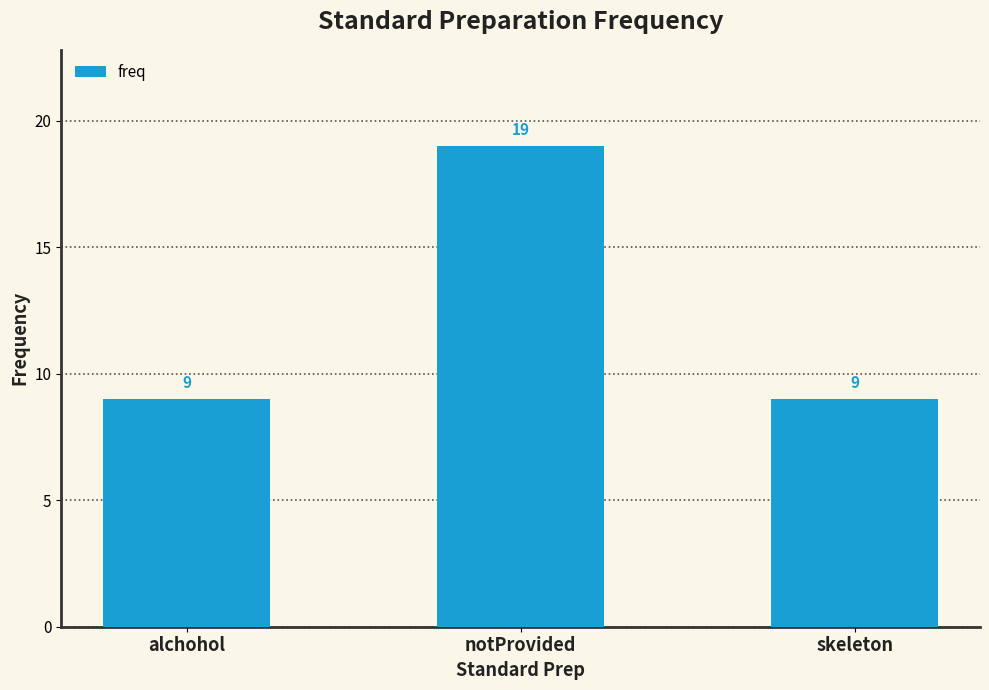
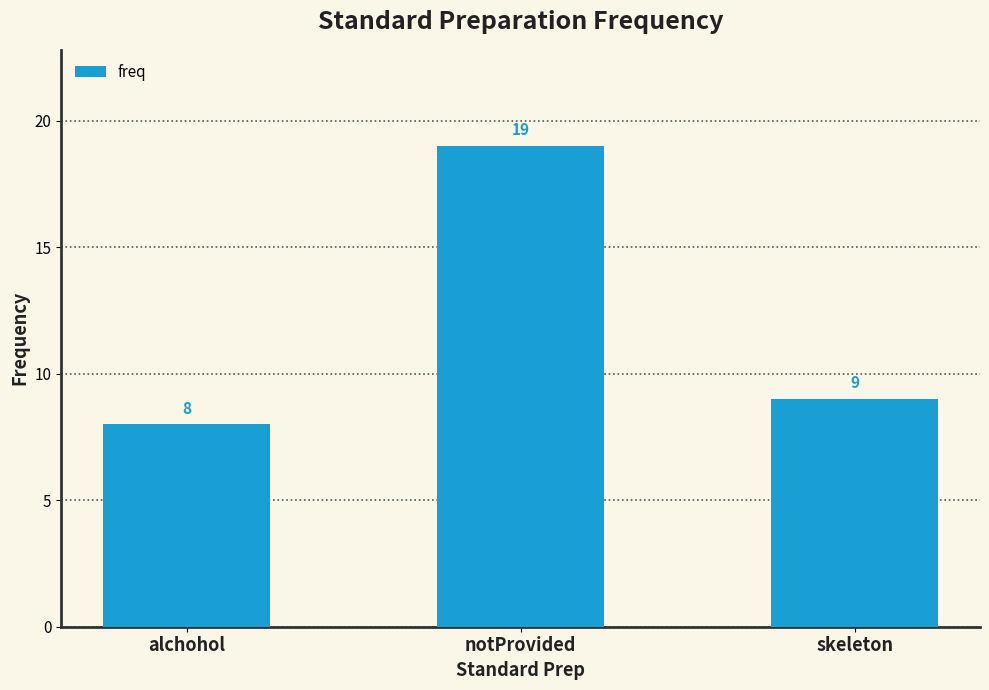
  {
-   "alchohol": 9,
+   "alchohol": 8,
    "notProvided": 19,
    "skeleton": 9
  }
